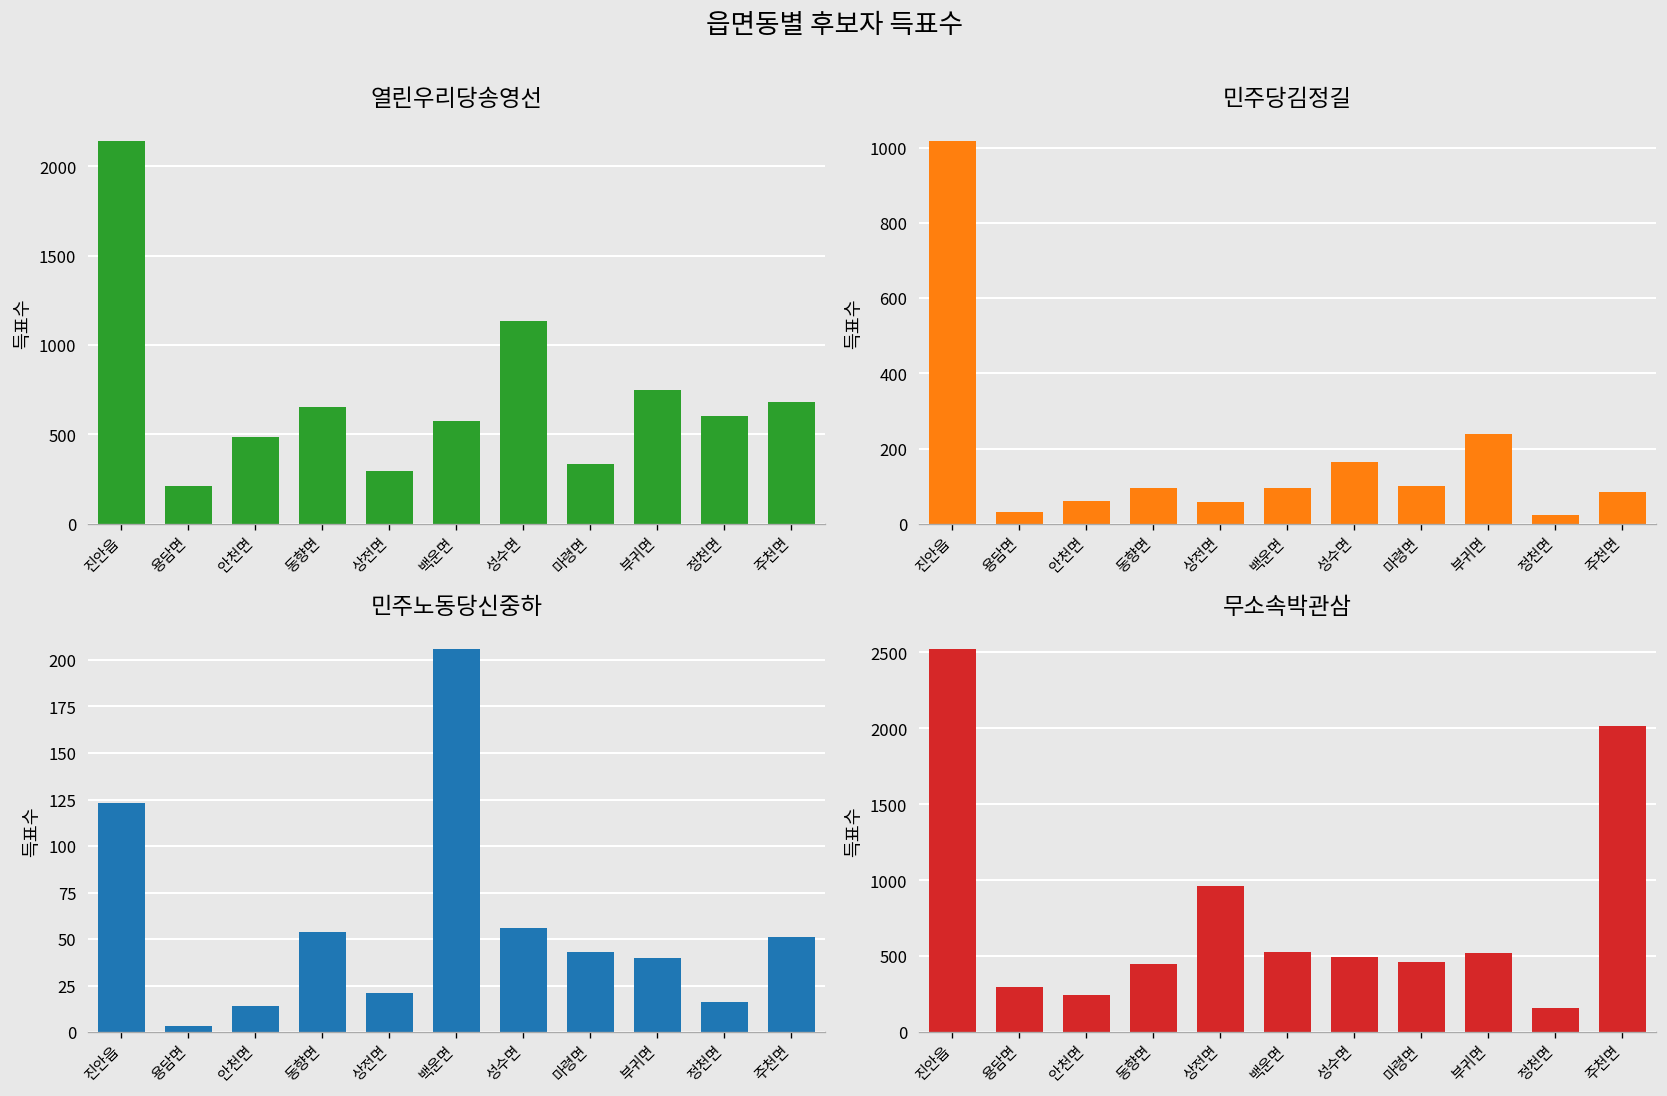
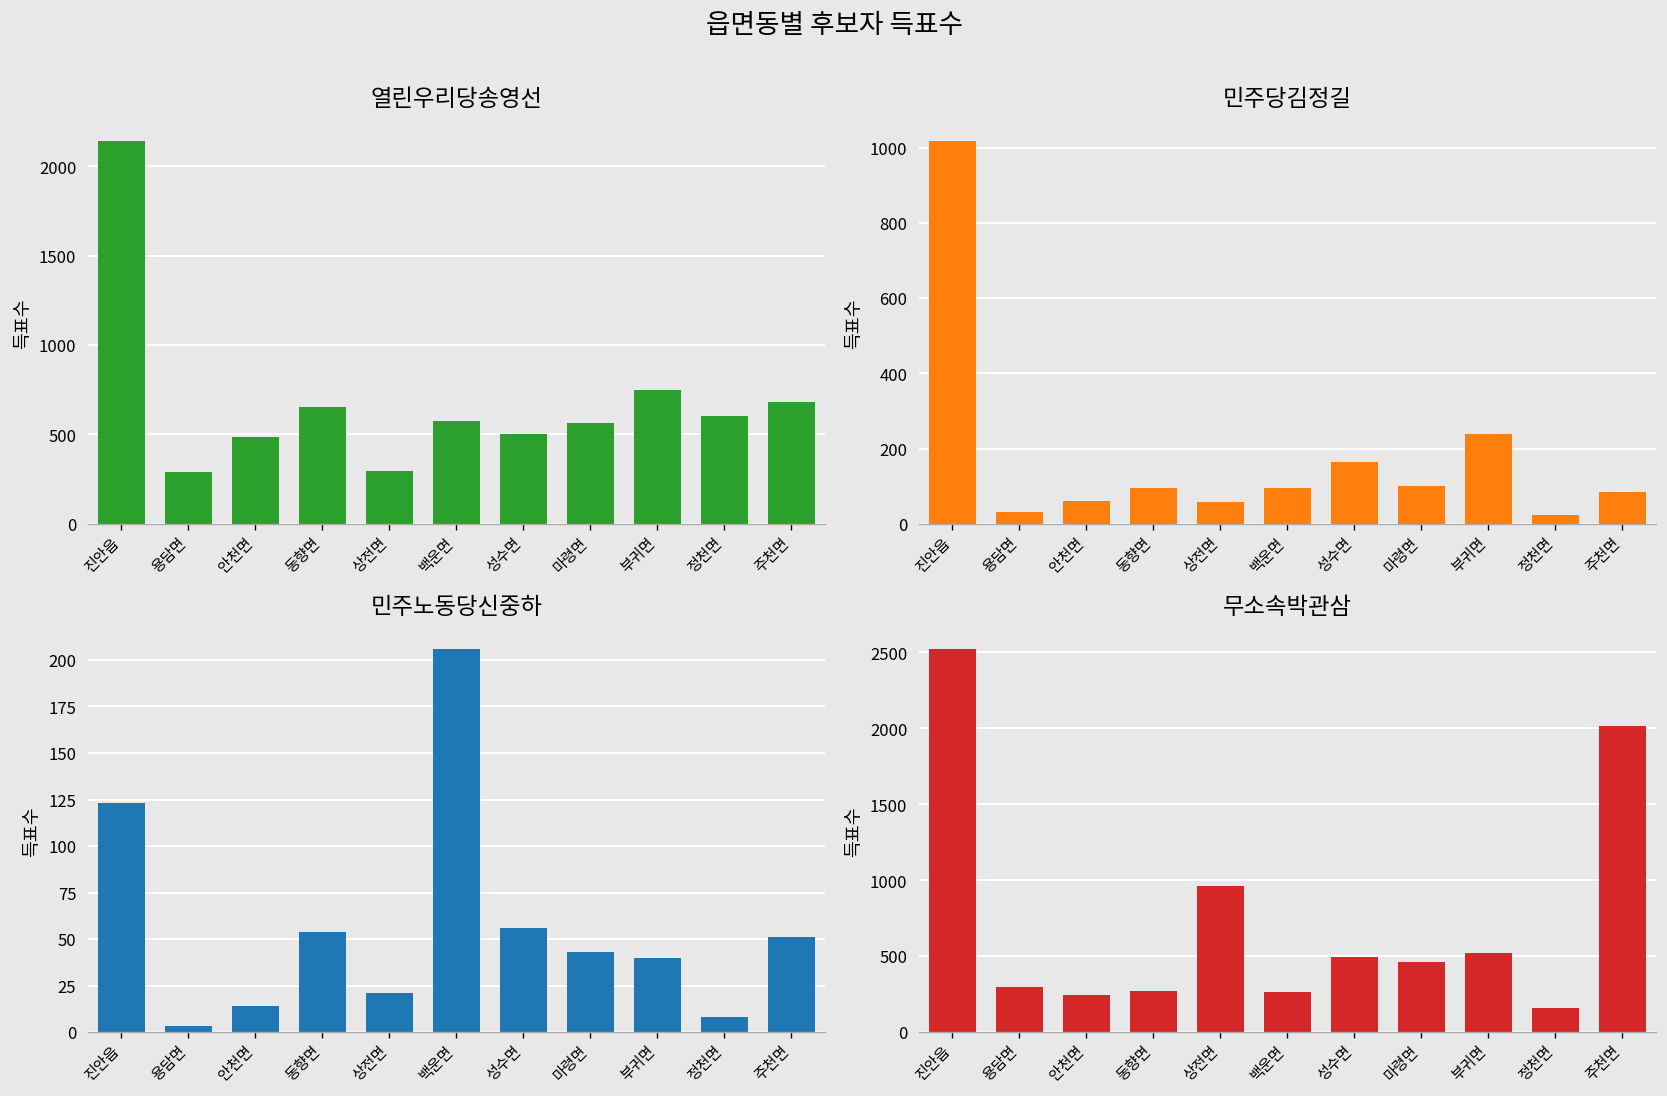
  {
    "열린우리당송영선": {
      "진안읍": 2140,
-     "용담면": 210,
+     "용담면": 290,
      "안천면": 490,
      "동향면": 650,
      "상전면": 290,
      "백운면": 570,
-     "성수면": 1130,
-     "마령면": 340,
+     "성수면": 500,
+     "마령면": 560,
      "부귀면": 750,
      "정천면": 610,
      "주천면": 680
    },
    "민주당김정길": {
      "진안읍": 1020,
      "용담면": 30,
      "안천면": 60,
      "동향면": 100,
      "상전면": 60,
      "백운면": 100,
      "성수면": 160,
      "마령면": 100,
      "부귀면": 240,
      "정천면": 20,
      "주천면": 90
    },
    "민주노동당신중하": {
      "진안읍": 123,
      "용담면": 3,
      "안천면": 14,
      "동향면": 54,
      "상전면": 21,
      "백운면": 206,
      "성수면": 56,
      "마령면": 43,
      "부귀면": 40,
-     "정천면": 16,
+     "정천면": 8,
      "주천면": 51
    },
    "무소속박관삼": {
      "진안읍": 2520,
      "용담면": 300,
      "안천면": 250,
-     "동향면": 450,
+     "동향면": 270,
      "상전면": 970,
-     "백운면": 530,
+     "백운면": 260,
      "성수면": 500,
      "마령면": 460,
      "부귀면": 520,
      "정천면": 160,
      "주천면": 2020
    }
  }
